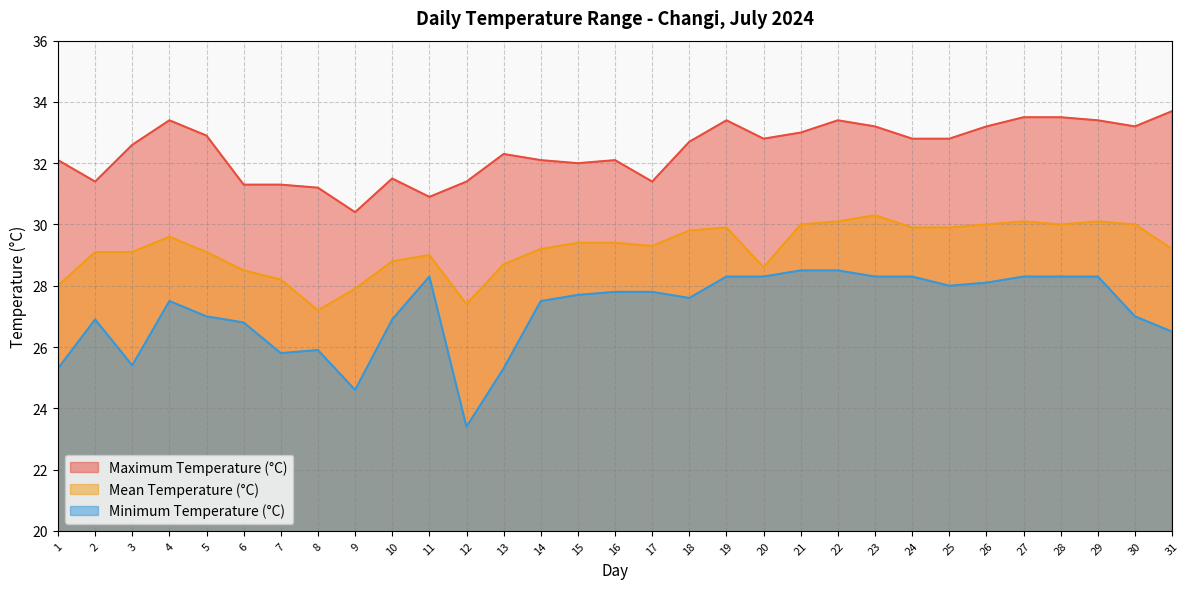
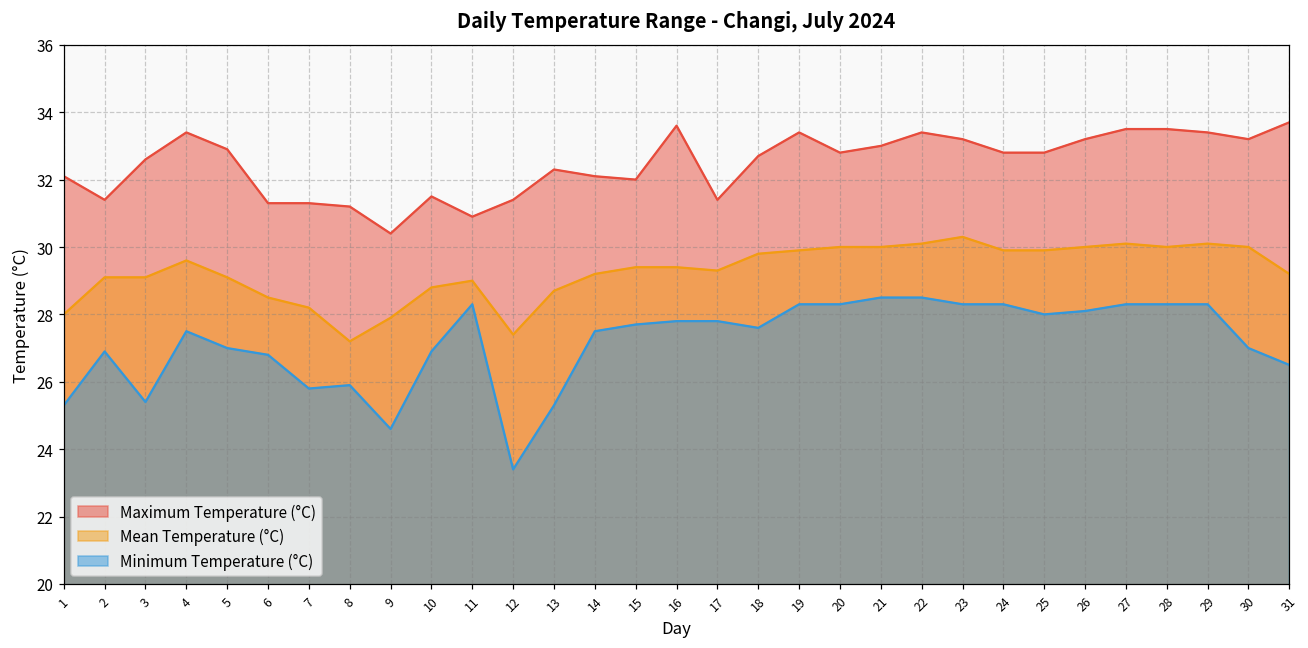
  {
    "Maximum Temperature (°C)": {
      "1": 32.1,
      "2": 31.4,
      "3": 32.6,
      "4": 33.4,
      "5": 32.9,
      "6": 31.3,
      "7": 31.3,
      "8": 31.2,
      "9": 30.4,
      "10": 31.5,
      "11": 30.9,
      "12": 31.4,
      "13": 32.3,
      "14": 32.1,
      "15": 32.0,
-     "16": 32.1,
+     "16": 33.6,
      "17": 31.4,
      "18": 32.7,
      "19": 33.4,
      "20": 32.8,
      "21": 33.0,
      "22": 33.4,
      "23": 33.2,
      "24": 32.8,
      "25": 32.8,
      "26": 33.2,
      "27": 33.5,
      "28": 33.5,
      "29": 33.4,
      "30": 33.2,
      "31": 33.7
    },
    "Mean Temperature (°C)": {
      "1": 28.0,
      "2": 29.1,
      "3": 29.1,
      "4": 29.6,
      "5": 29.1,
      "6": 28.5,
      "7": 28.2,
      "8": 27.2,
      "9": 27.9,
      "10": 28.8,
      "11": 29.0,
      "12": 27.4,
      "13": 28.7,
      "14": 29.2,
      "15": 29.4,
      "16": 29.4,
      "17": 29.3,
      "18": 29.8,
      "19": 29.9,
-     "20": 28.6,
+     "20": 30.0,
      "21": 30.0,
      "22": 30.1,
      "23": 30.3,
      "24": 29.9,
      "25": 29.9,
      "26": 30.0,
      "27": 30.1,
      "28": 30.0,
      "29": 30.1,
      "30": 30.0,
      "31": 29.2
    },
    "Minimum Temperature (°C)": {
      "1": 25.3,
      "2": 26.9,
      "3": 25.4,
      "4": 27.5,
      "5": 27.0,
      "6": 26.8,
      "7": 25.8,
      "8": 25.9,
      "9": 24.6,
      "10": 26.9,
      "11": 28.3,
      "12": 23.4,
      "13": 25.3,
      "14": 27.5,
      "15": 27.7,
      "16": 27.8,
      "17": 27.8,
      "18": 27.6,
      "19": 28.3,
      "20": 28.3,
      "21": 28.5,
      "22": 28.5,
      "23": 28.3,
      "24": 28.3,
      "25": 28.0,
      "26": 28.1,
      "27": 28.3,
      "28": 28.3,
      "29": 28.3,
      "30": 27.0,
      "31": 26.5
    }
  }
